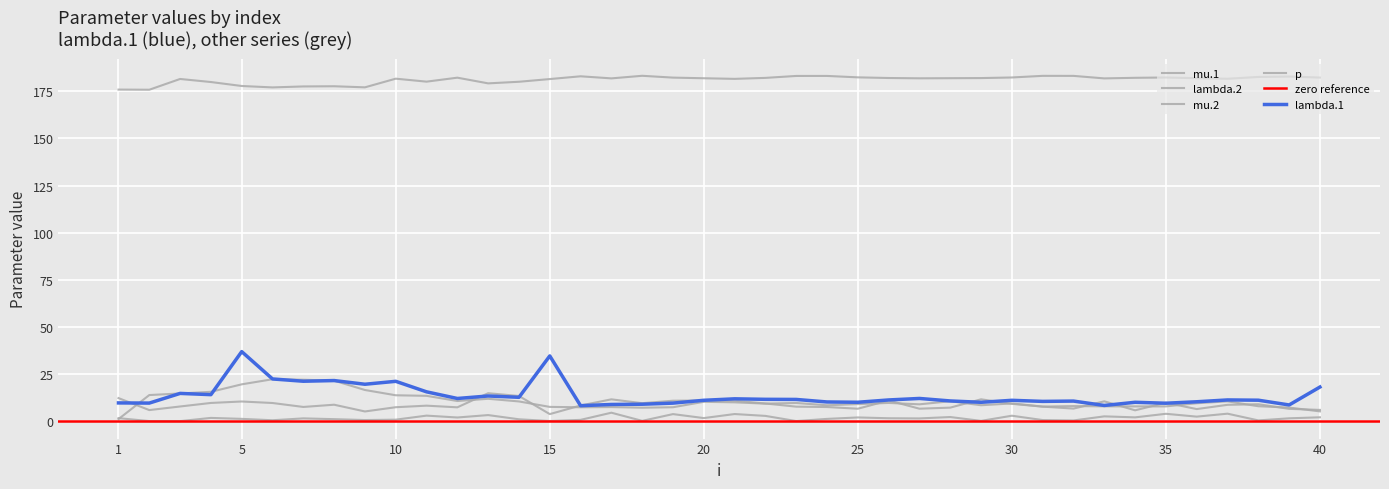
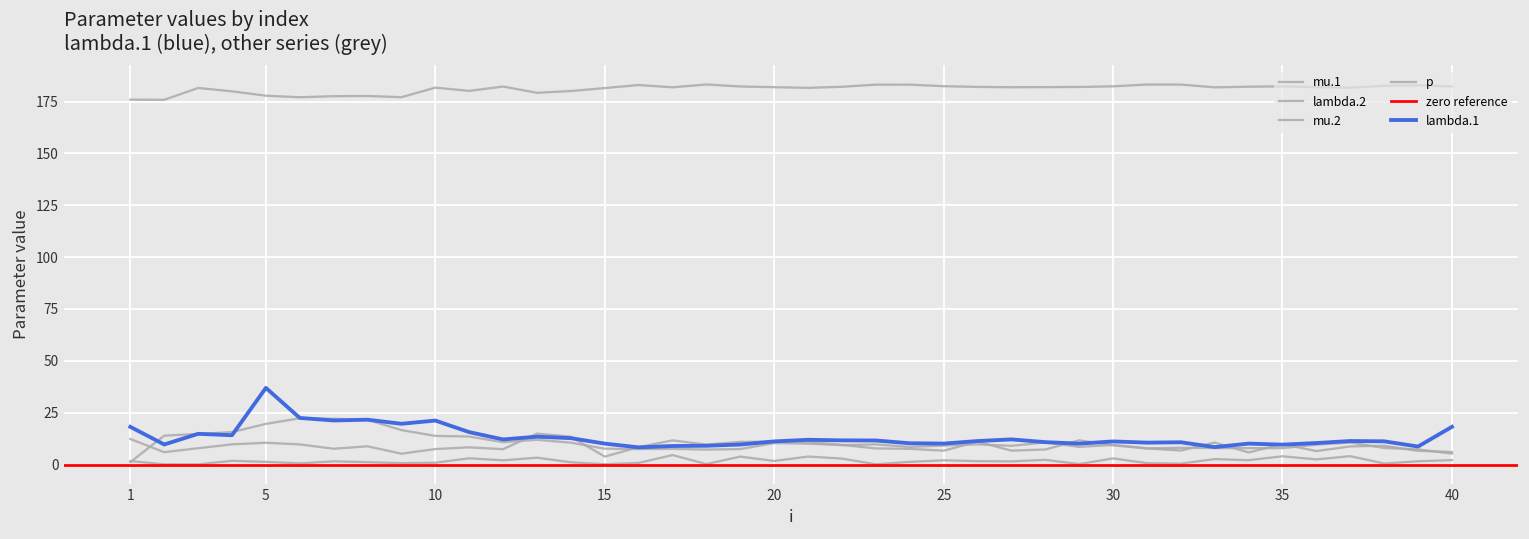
  {
    "lambda.1": {
-     "1": 10,
+     "1": 18,
      "5": 37,
      "10": 21,
-     "15": 35,
+     "15": 10,
      "30": 11,
      "40": 18
    }
  }
